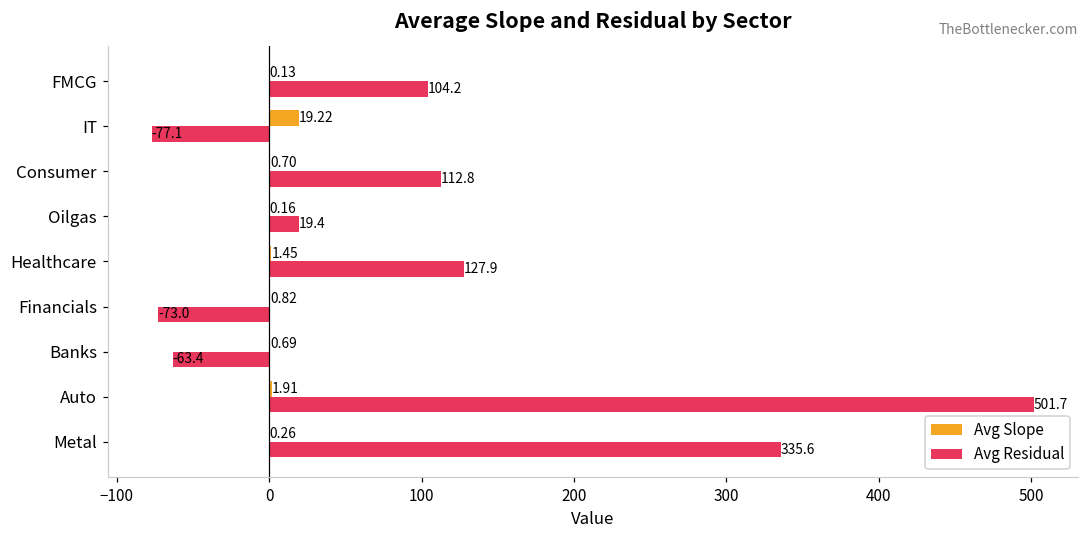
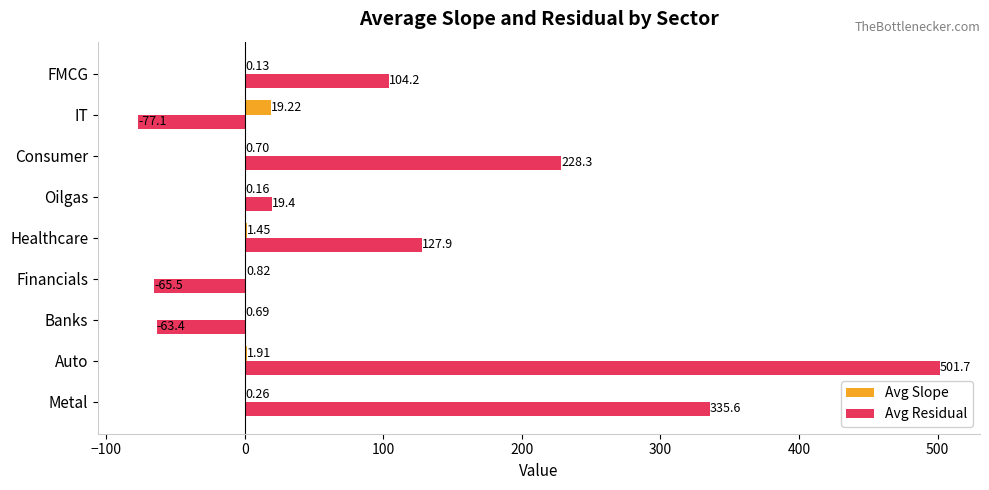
  {
    "Avg Slope": {
      "FMCG": 0.13,
      "IT": 19.22,
      "Consumer": 0.70,
      "Oilgas": 0.16,
      "Healthcare": 1.45,
      "Financials": 0.82,
      "Banks": 0.69,
      "Auto": 1.91,
      "Metal": 0.26
    },
    "Avg Residual": {
      "FMCG": 104.2,
      "IT": -77.1,
-     "Consumer": 112.8,
+     "Consumer": 228.3,
      "Oilgas": 19.4,
      "Healthcare": 127.9,
-     "Financials": -73.0,
+     "Financials": -65.5,
      "Banks": -63.4,
      "Auto": 501.7,
      "Metal": 335.6
    }
  }
